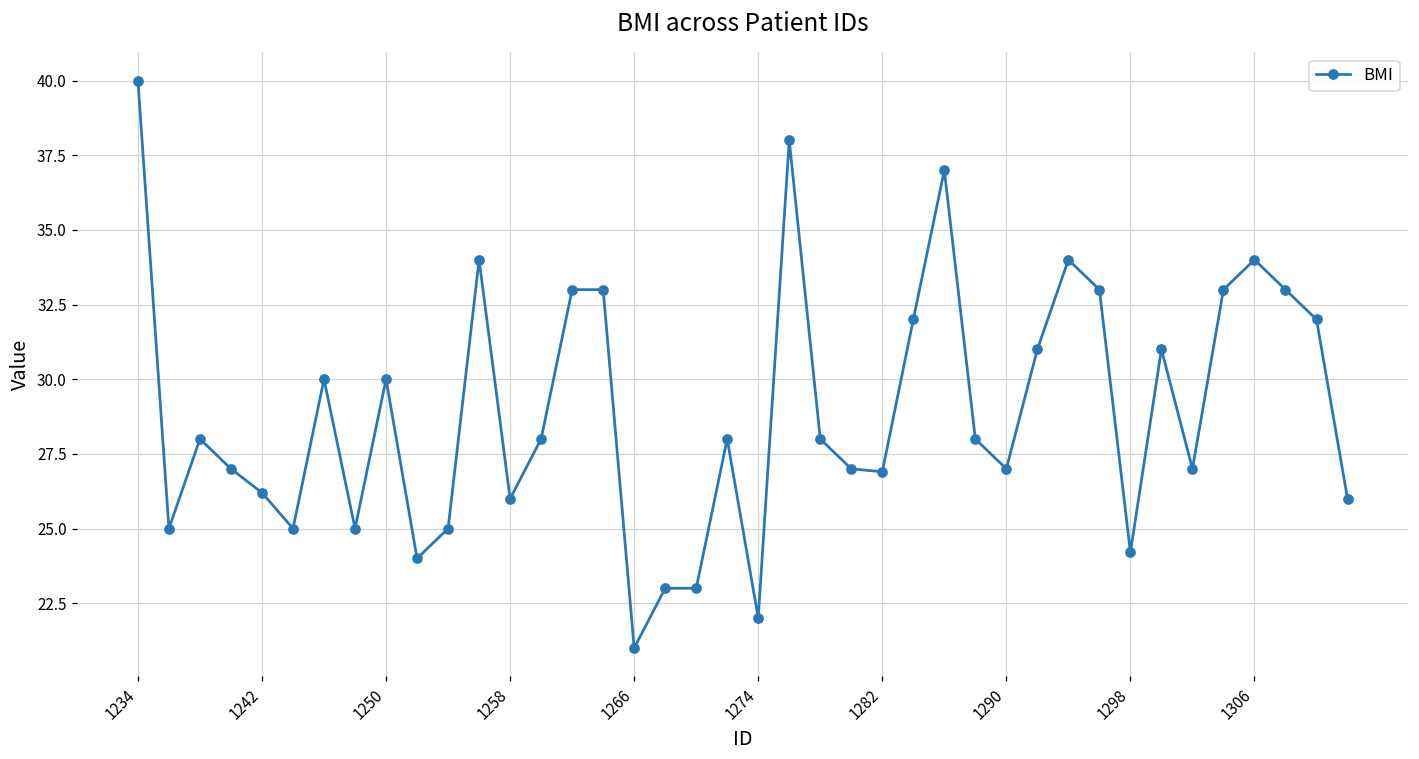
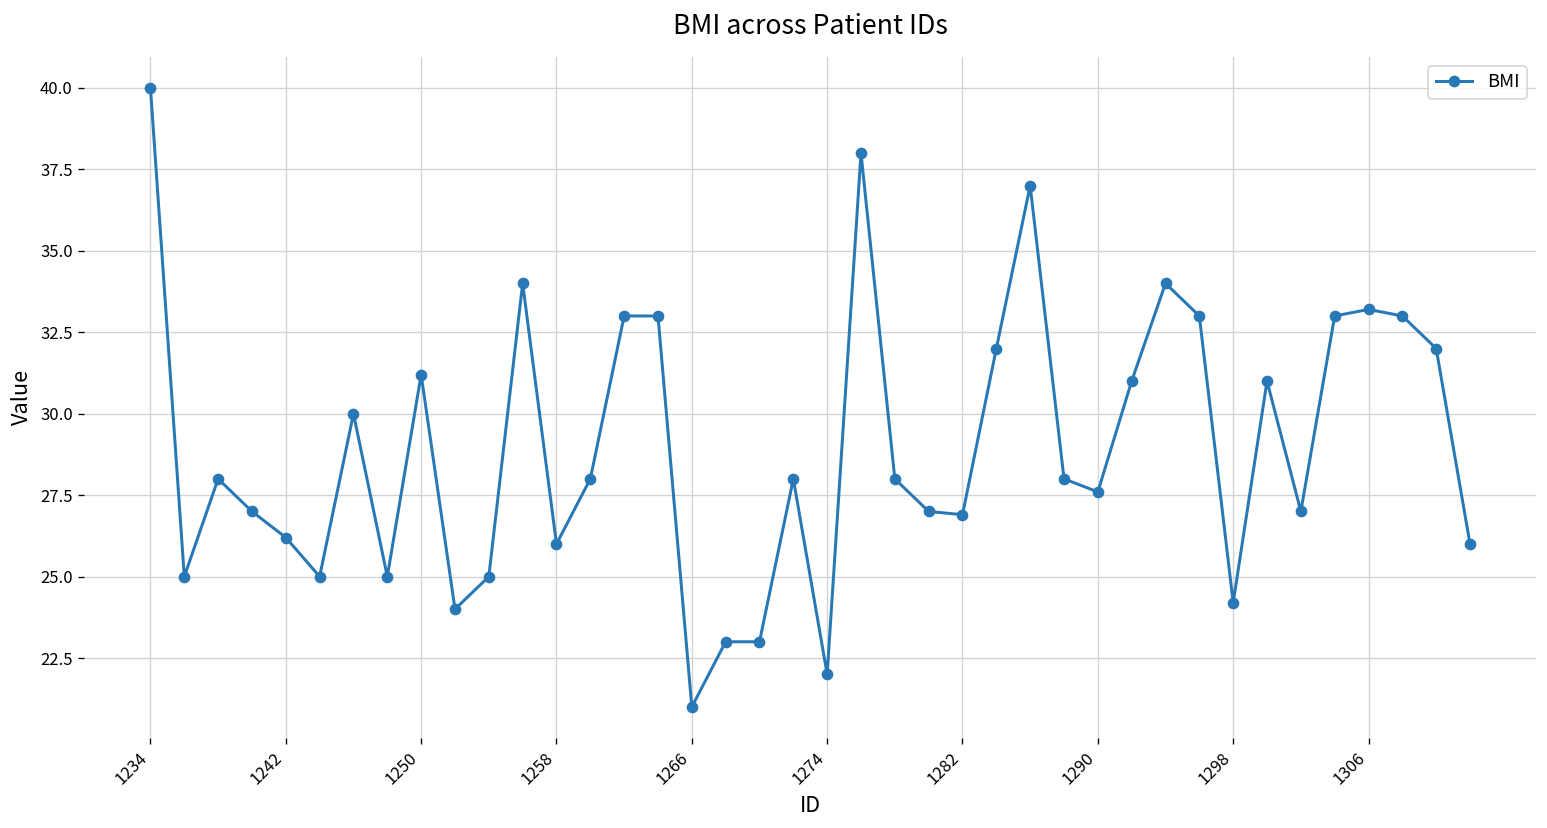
  {
    "1234": 40.0,
    "1242": 26.2,
-   "1250": 30.0,
+   "1250": 31.2,
    "1258": 26.0,
    "1266": 21.0,
    "1274": 22.0,
    "1282": 26.9,
-   "1290": 27.0,
+   "1290": 27.6,
    "1298": 24.2,
-   "1306": 34.0
+   "1306": 33.2
  }
